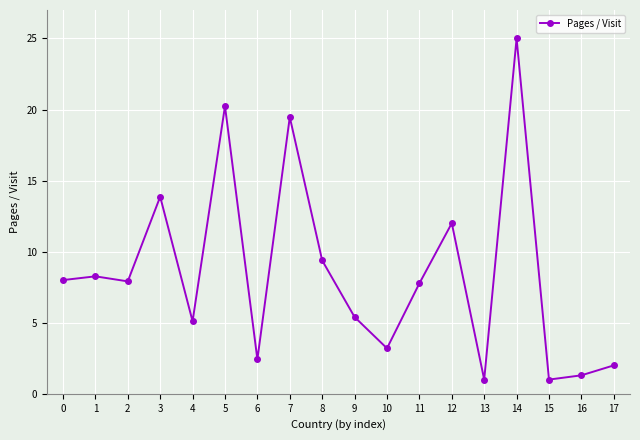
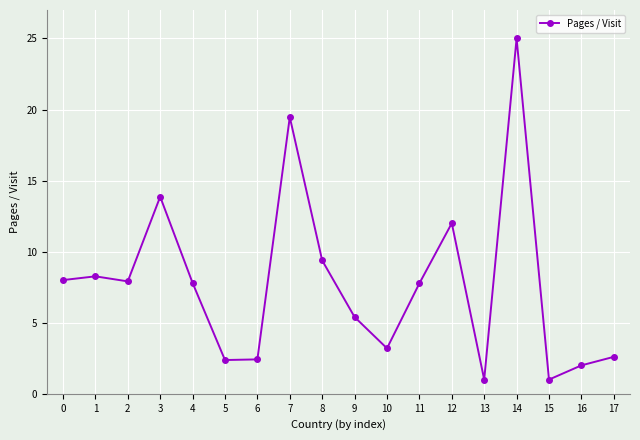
  {
    "0": 8.0,
    "1": 8.3,
    "2": 7.9,
    "3": 13.9,
-   "4": 5.1,
-   "5": 20.2,
+   "4": 7.8,
+   "5": 2.4,
    "6": 2.4,
    "7": 19.5,
    "8": 9.4,
    "9": 5.4,
    "10": 3.2,
    "11": 7.8,
    "12": 12.0,
    "13": 1.0,
    "14": 25.0,
    "15": 1.0,
-   "16": 1.3,
-   "17": 2.0
+   "16": 2.0,
+   "17": 2.6
  }
